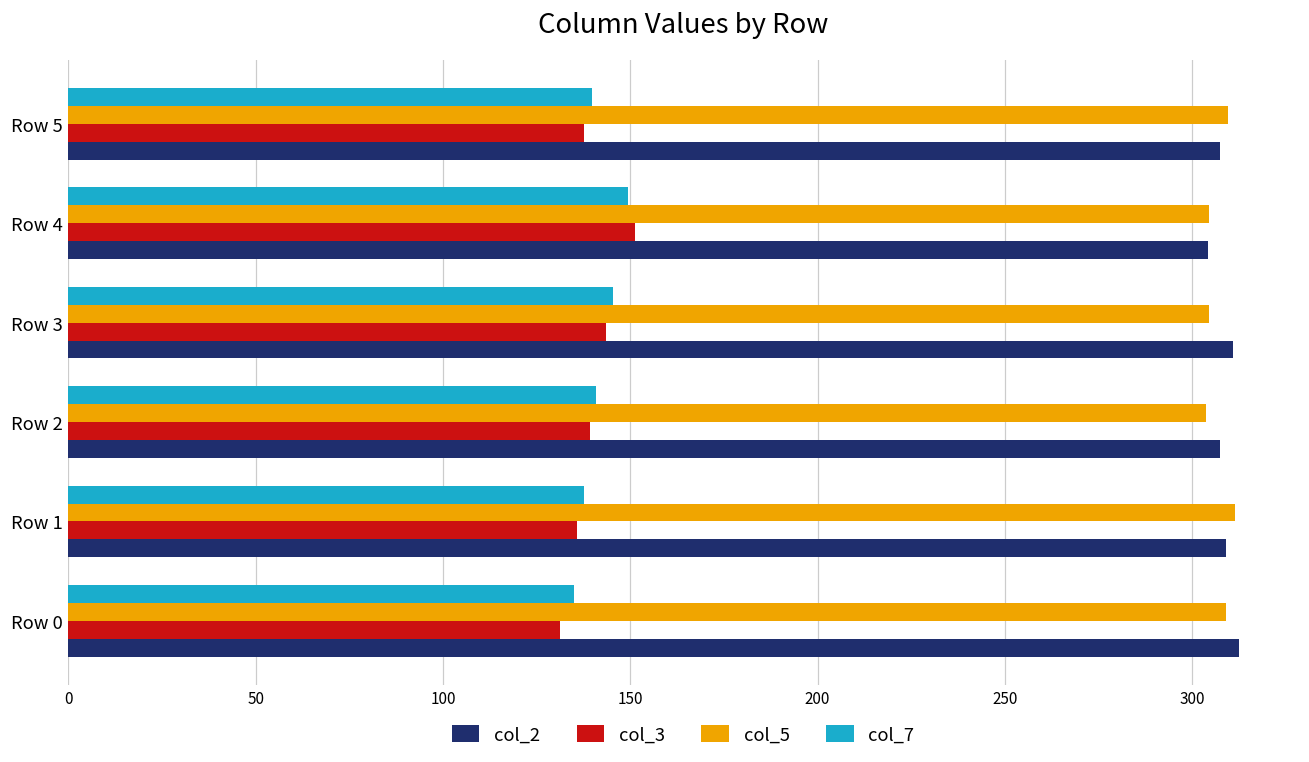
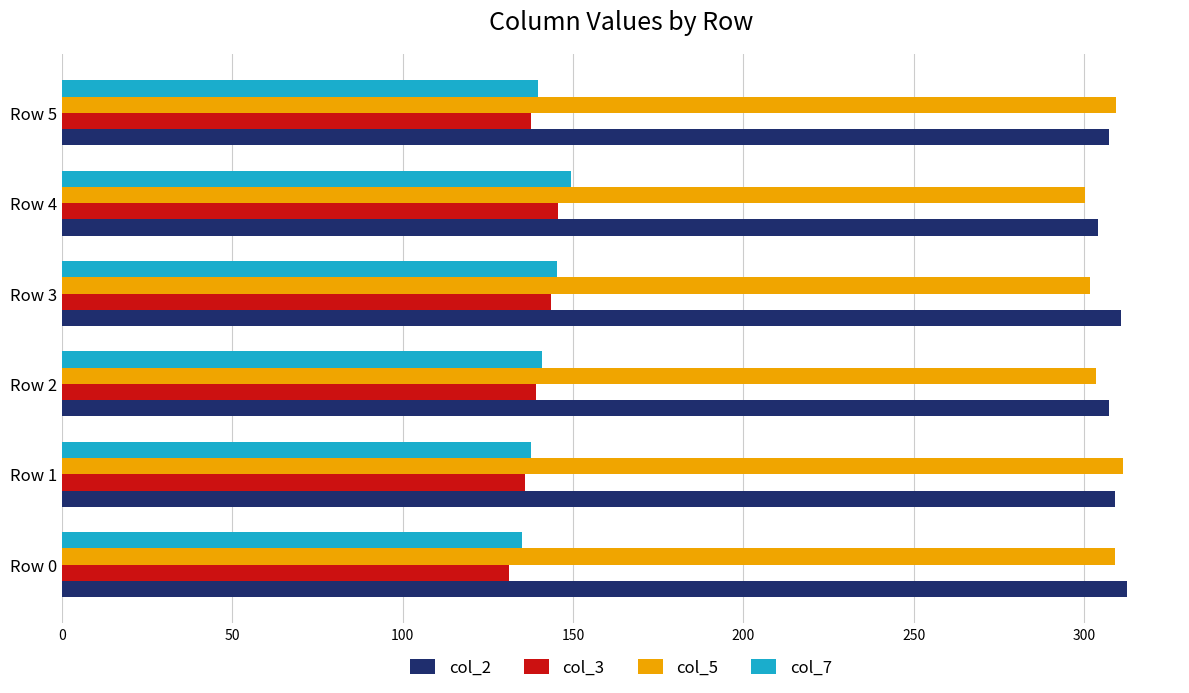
  {
    "col_2": {
      "Row 5": 307,
      "Row 4": 304,
      "Row 3": 311,
      "Row 2": 307,
      "Row 1": 309,
      "Row 0": 313
    },
    "col_3": {
      "Row 5": 138,
-     "Row 4": 151,
+     "Row 4": 146,
      "Row 3": 144,
      "Row 2": 139,
      "Row 1": 136,
      "Row 0": 131
    },
    "col_5": {
      "Row 5": 309,
-     "Row 4": 305,
-     "Row 3": 304,
+     "Row 4": 300,
+     "Row 3": 302,
      "Row 2": 304,
      "Row 1": 311,
      "Row 0": 309
    },
    "col_7": {
      "Row 5": 140,
      "Row 4": 150,
      "Row 3": 145,
      "Row 2": 141,
      "Row 1": 138,
      "Row 0": 135
    }
  }
